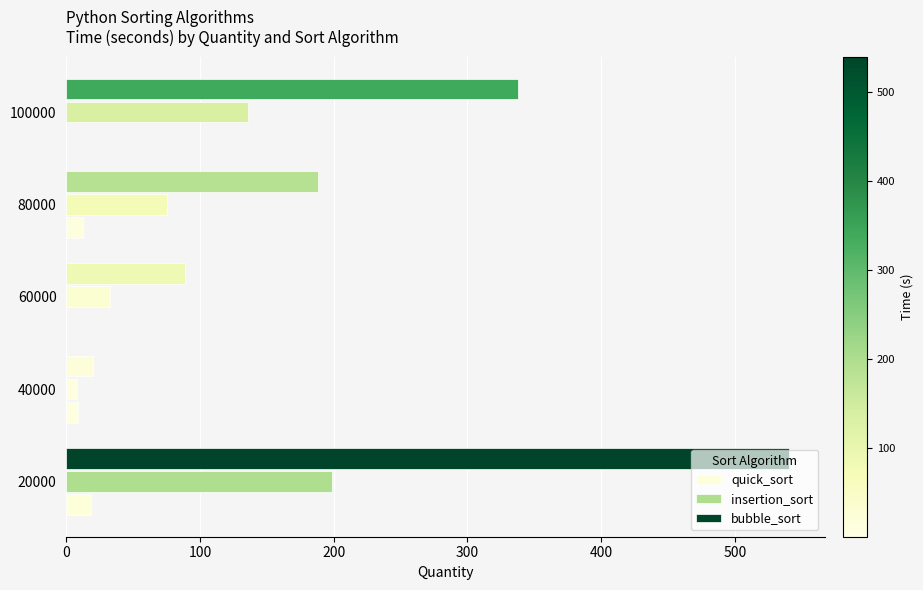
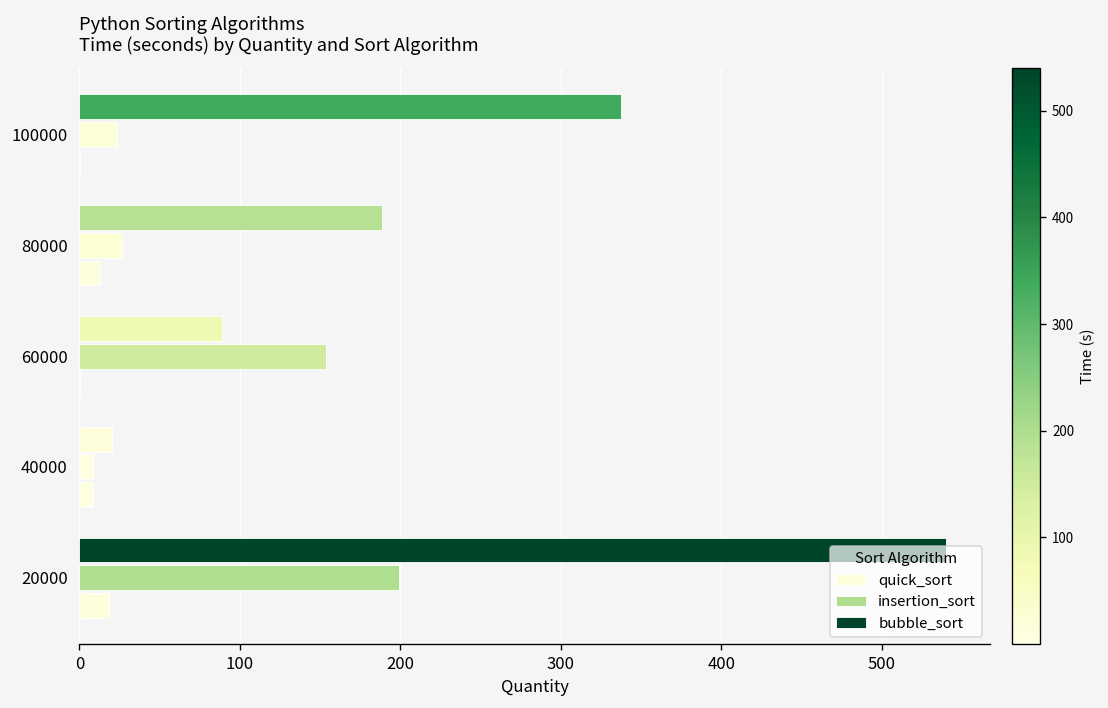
  {
    "quick_sort": {
      "80000": 13,
      "40000": 9,
      "20000": 18
    },
    "insertion_sort": {
-     "100000": 136,
-     "80000": 75,
-     "60000": 33,
+     "100000": 23,
+     "80000": 27,
+     "60000": 154,
      "40000": 8,
      "20000": 199
    },
    "bubble_sort": {
      "100000": 338,
      "80000": 188,
      "60000": 89,
      "40000": 20
    }
  }
